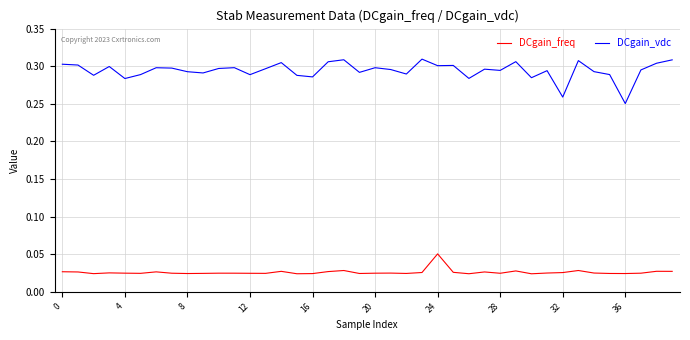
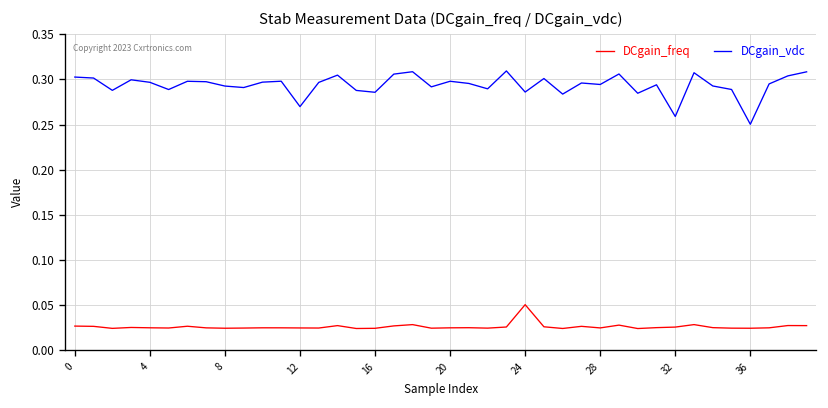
  {
    "DCgain_freq": {
      "0": 0.03,
      "4": 0.02,
      "8": 0.02,
      "12": 0.02,
      "16": 0.02,
      "20": 0.02,
      "24": 0.05,
      "28": 0.02,
      "32": 0.03,
      "36": 0.02
    },
    "DCgain_vdc": {
-     "4": 0.28,
+     "4": 0.30,
      "8": 0.29,
-     "12": 0.29,
+     "12": 0.27,
      "16": 0.29,
      "20": 0.30,
-     "24": 0.30,
+     "24": 0.29,
      "28": 0.29,
      "32": 0.26,
      "36": 0.25
    }
  }
